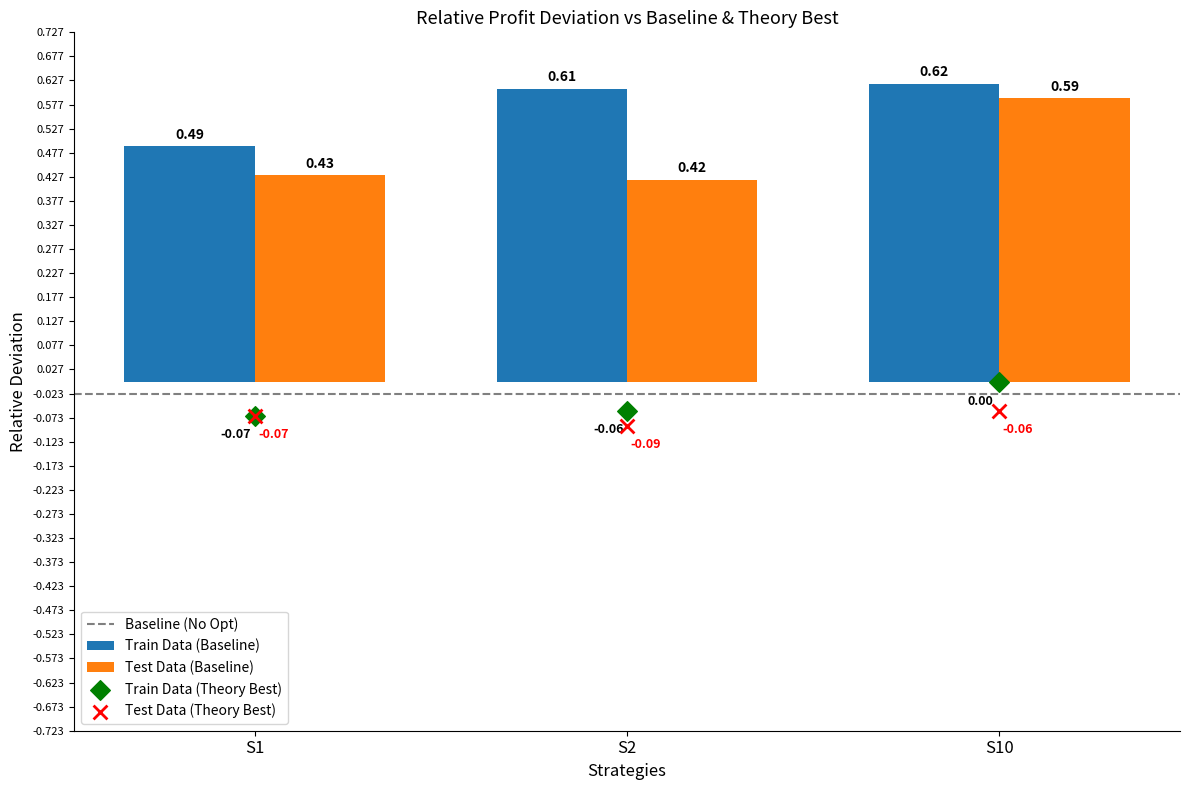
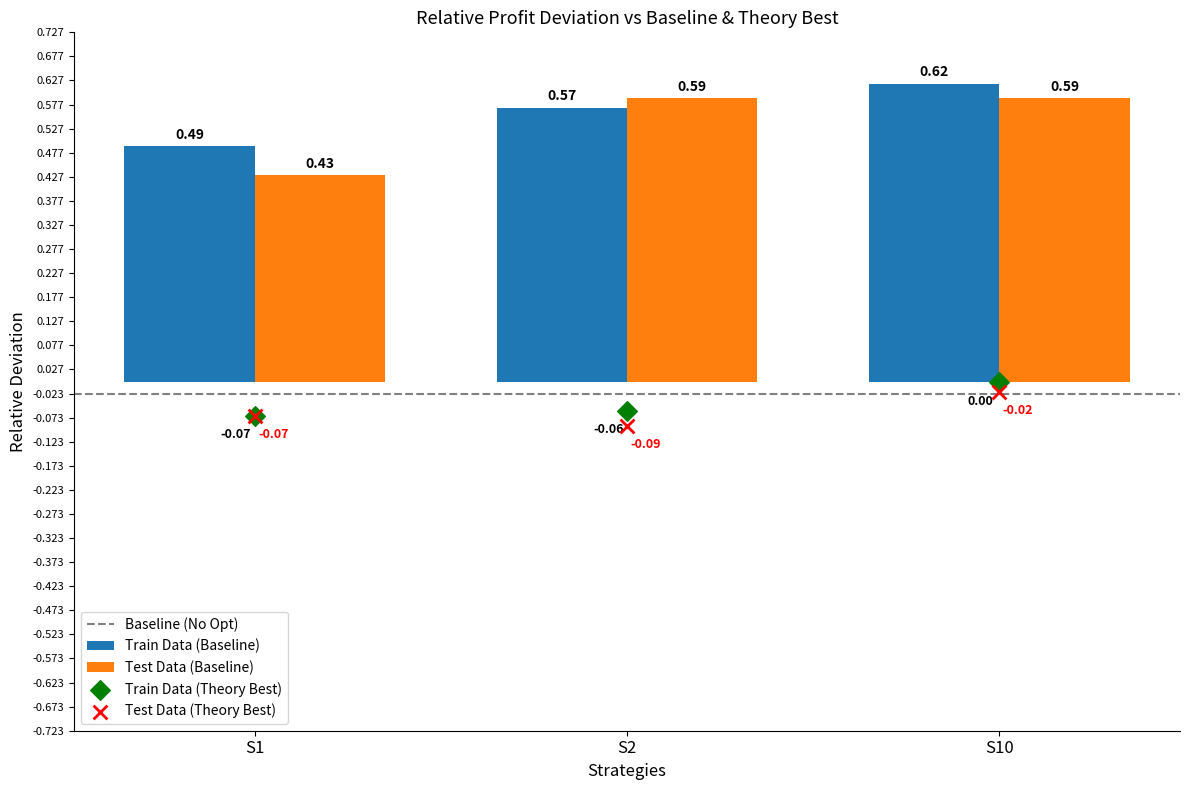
  {
    "Train Data (Baseline)": {
      "S1": 0.49,
-     "S2": 0.61,
+     "S2": 0.57,
      "S10": 0.62
    },
    "Test Data (Baseline)": {
      "S1": 0.43,
-     "S2": 0.42,
+     "S2": 0.59,
      "S10": 0.59
    },
    "Test Data (Theory Best)": {
-     "S10": -0.06
+     "S10": -0.02
    }
  }
